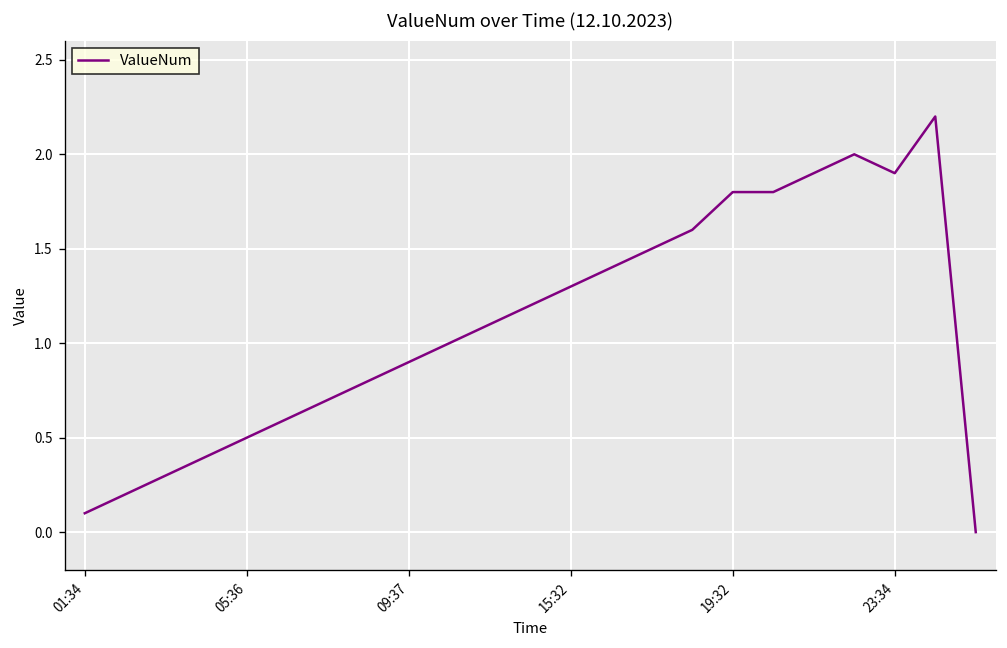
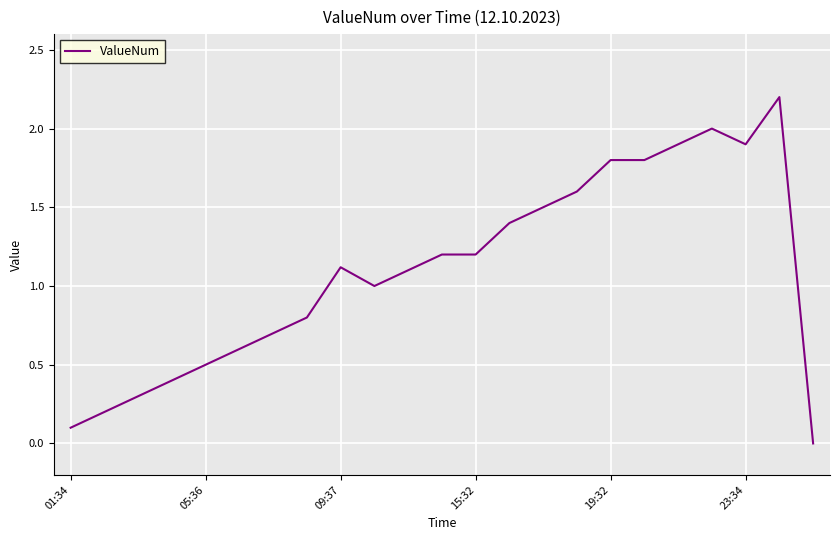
  {
    "01:34": 0.10,
    "05:36": 0.50,
-   "09:37": 0.90,
-   "15:32": 1.3,
+   "09:37": 1.12,
+   "15:32": 1.2,
    "19:32": 1.80,
    "23:34": 1.90
  }
